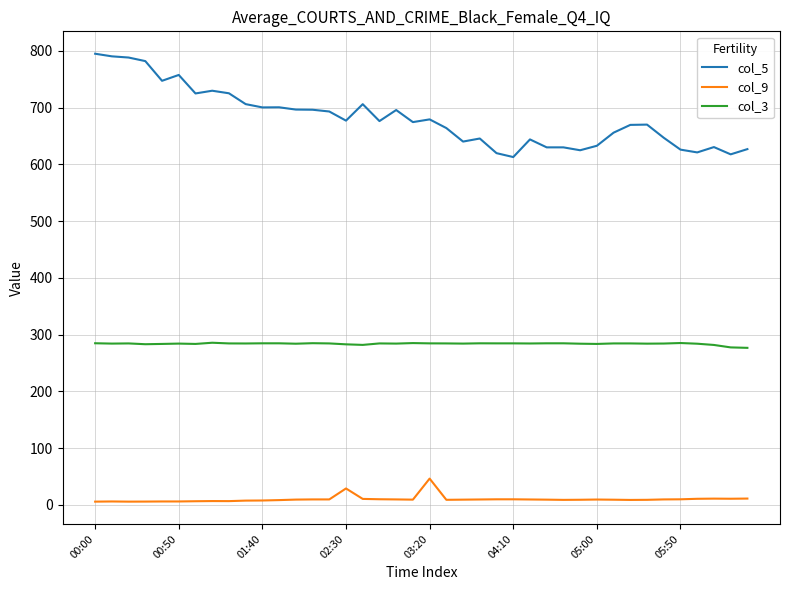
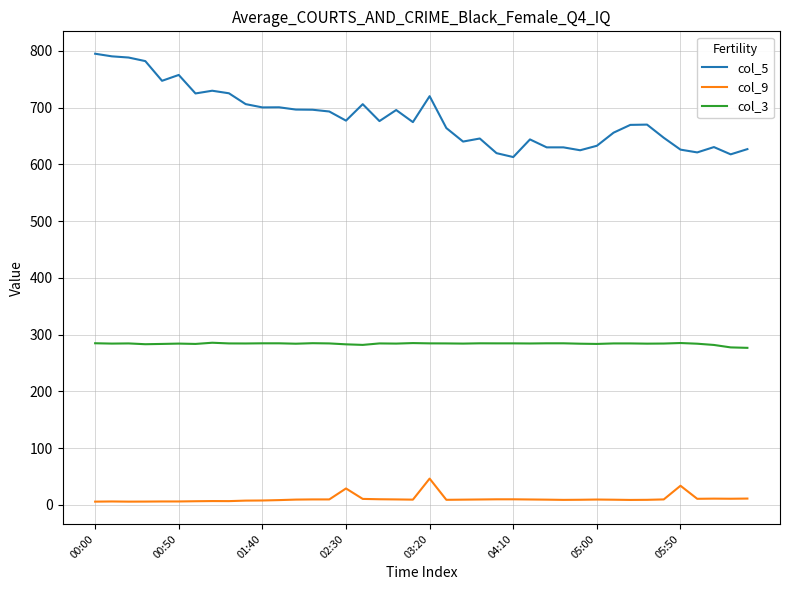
  {
    "col_5": {
      "00:00": 790,
      "00:50": 760,
      "01:40": 700,
      "02:30": 680,
-     "03:20": 680,
+     "03:20": 720,
      "04:10": 610,
      "05:00": 630,
      "05:50": 630
    },
    "col_9": {
      "00:00": 10,
      "00:50": 10,
      "01:40": 10,
      "02:30": 30,
      "03:20": 50,
      "04:10": 10,
      "05:00": 10,
-     "05:50": 10
+     "05:50": 30
    },
    "col_3": {
      "00:00": 280,
      "00:50": 280,
      "01:40": 280,
      "02:30": 280,
      "03:20": 280,
      "04:10": 280,
      "05:00": 280,
      "05:50": 290
    }
  }
